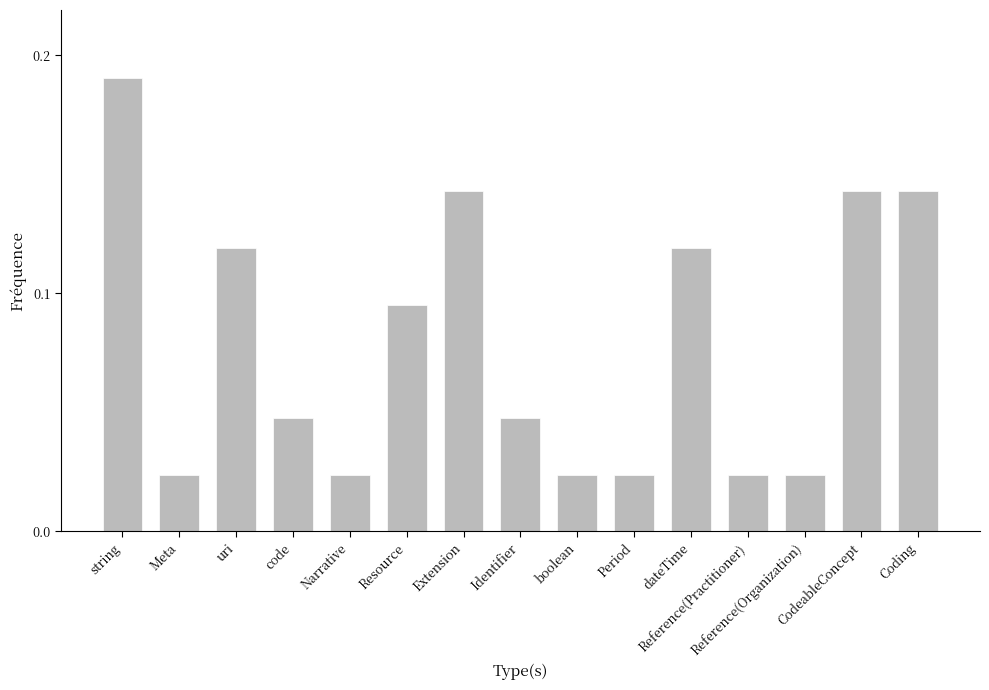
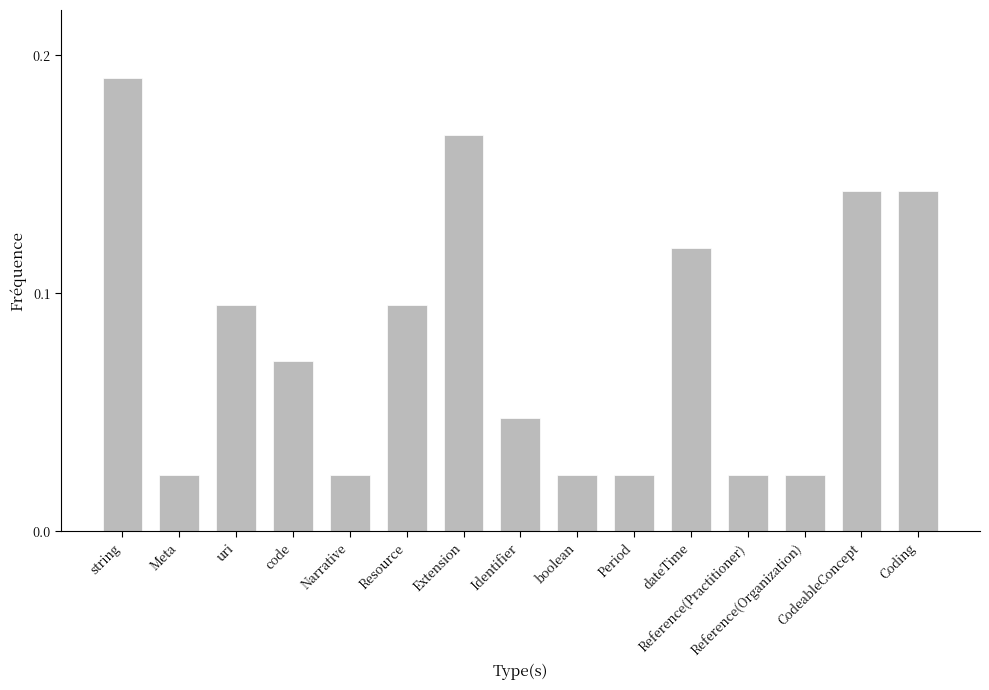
  {
    "string": 0.190,
    "Meta": 0.024,
-   "uri": 0.119,
-   "code": 0.048,
+   "uri": 0.095,
+   "code": 0.071,
    "Narrative": 0.024,
    "Resource": 0.095,
-   "Extension": 0.143,
+   "Extension": 0.167,
    "Identifier": 0.048,
    "boolean": 0.024,
    "Period": 0.024,
    "dateTime": 0.119,
    "Reference(Practitioner)": 0.024,
    "Reference(Organization)": 0.024,
    "CodeableConcept": 0.143,
    "Coding": 0.143
  }
